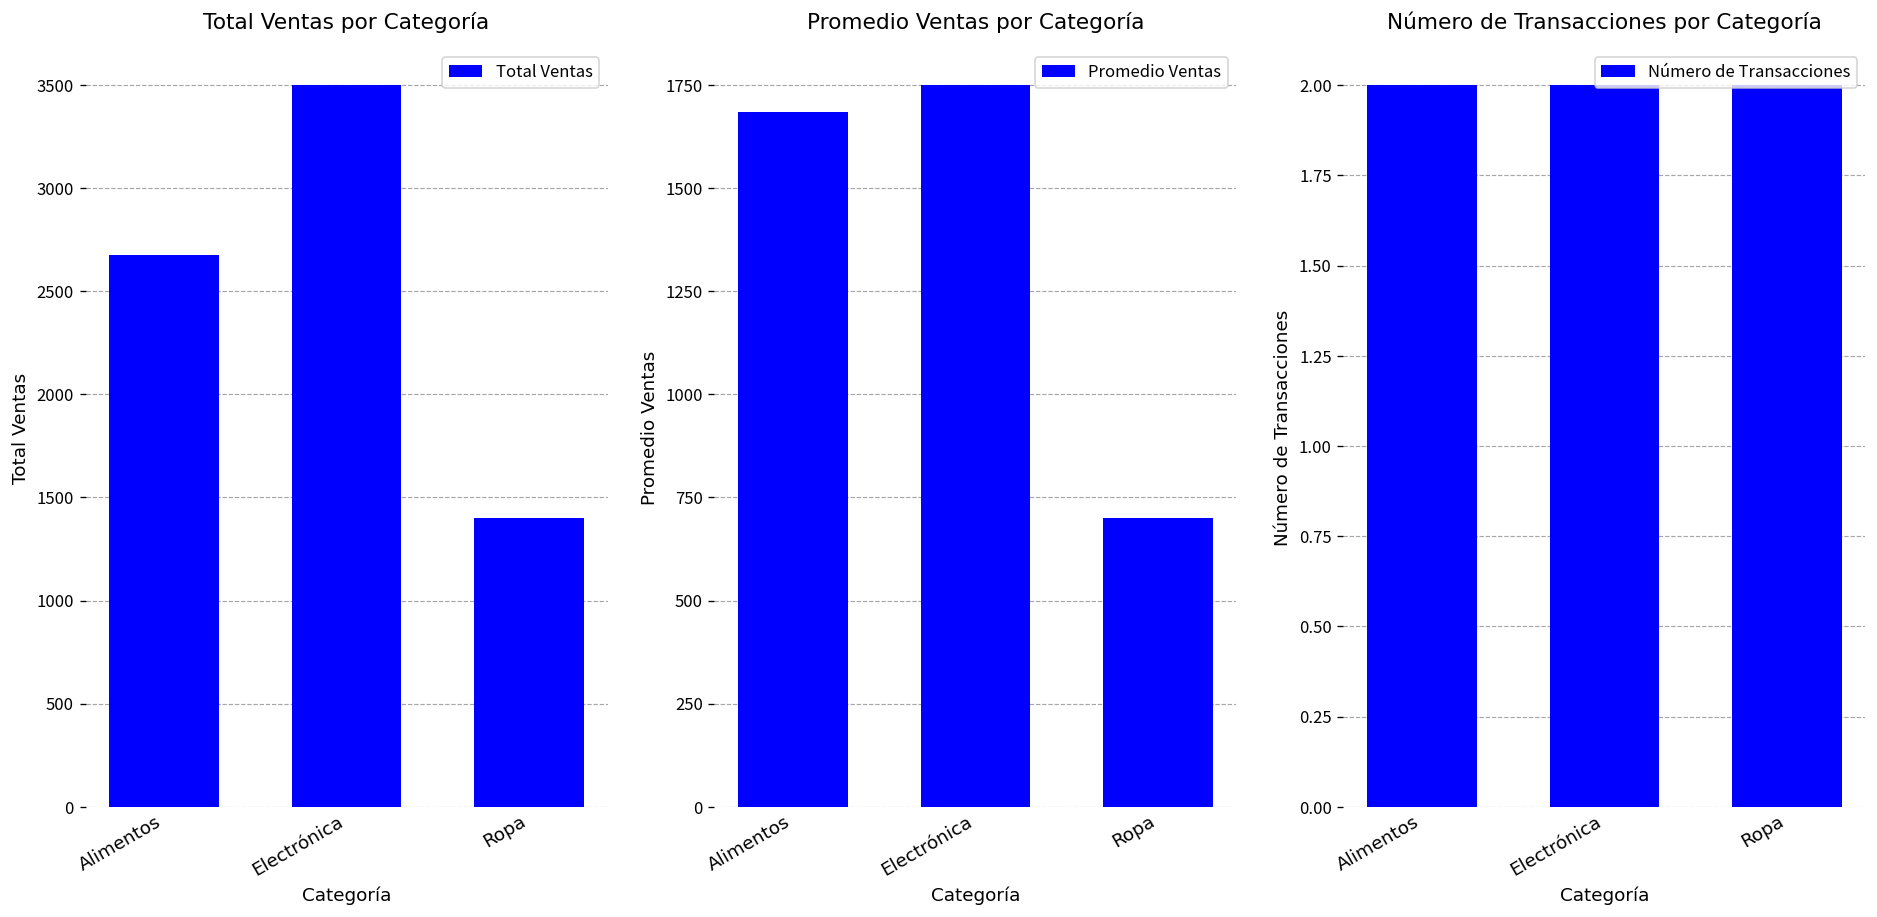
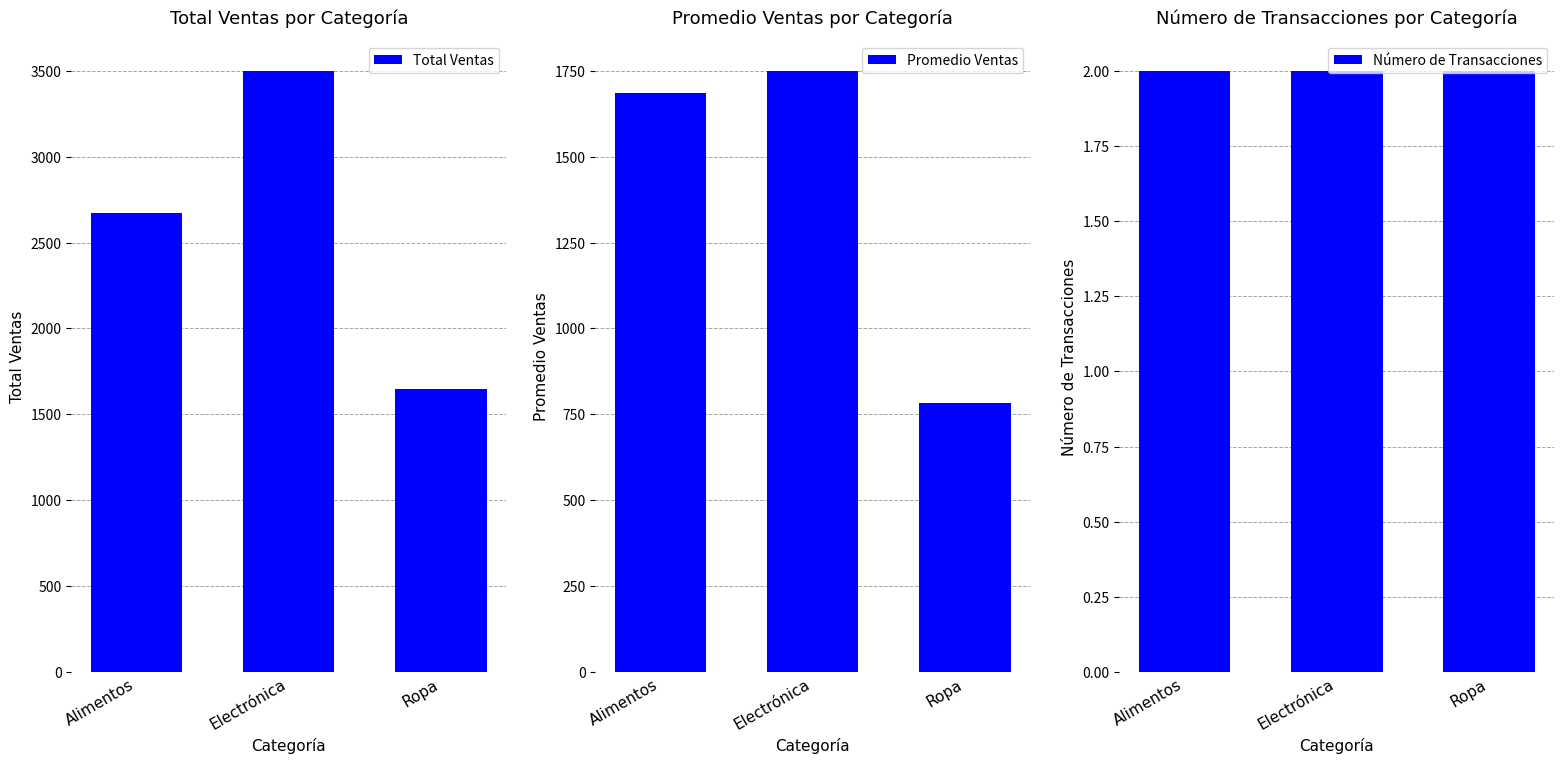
  {
    "Total Ventas por Categoría": {
      "Alimentos": 2670,
      "Electrónica": 3500,
-     "Ropa": 1400
+     "Ropa": 1650
    },
    "Promedio Ventas por Categoría": {
      "Alimentos": 1690,
      "Electrónica": 1750,
-     "Ropa": 700
+     "Ropa": 780
    },
    "Número de Transacciones por Categoría": {
      "Alimentos": 2.00
    }
  }
